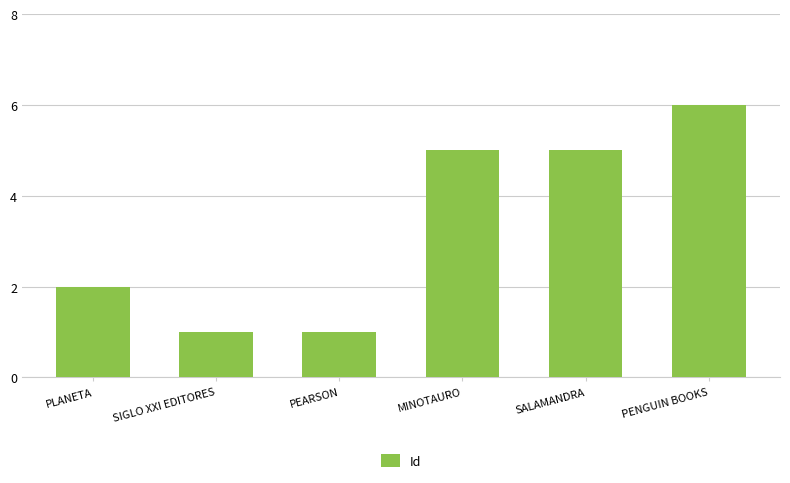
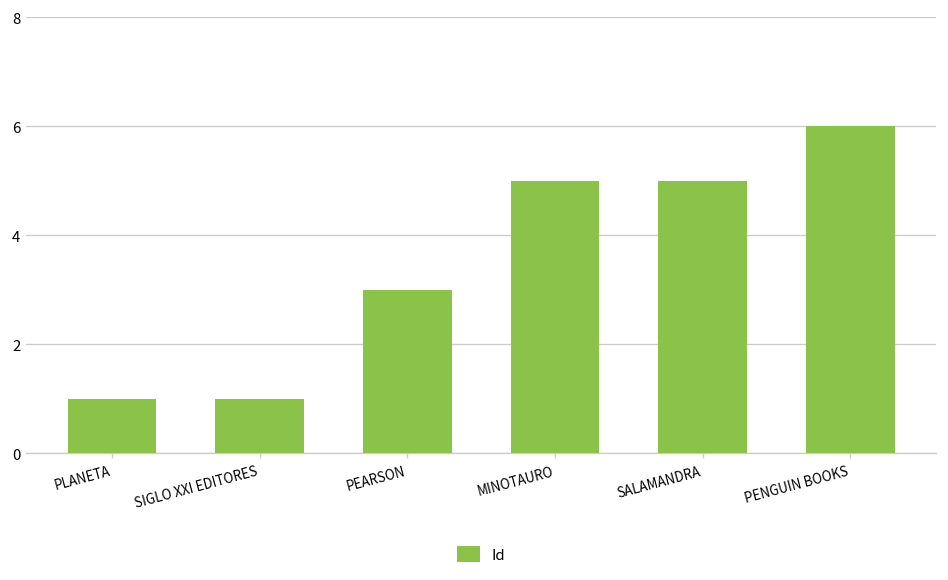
  {
-   "PLANETA": 2,
+   "PLANETA": 1,
    "SIGLO XXI EDITORES": 1,
-   "PEARSON": 1,
+   "PEARSON": 3,
    "MINOTAURO": 5,
    "SALAMANDRA": 5,
    "PENGUIN BOOKS": 6
  }
